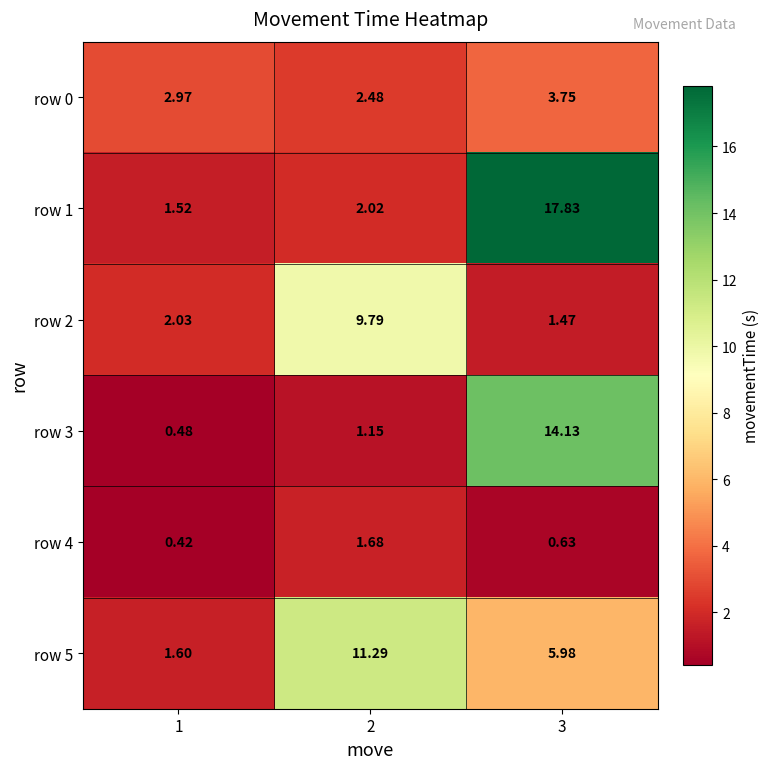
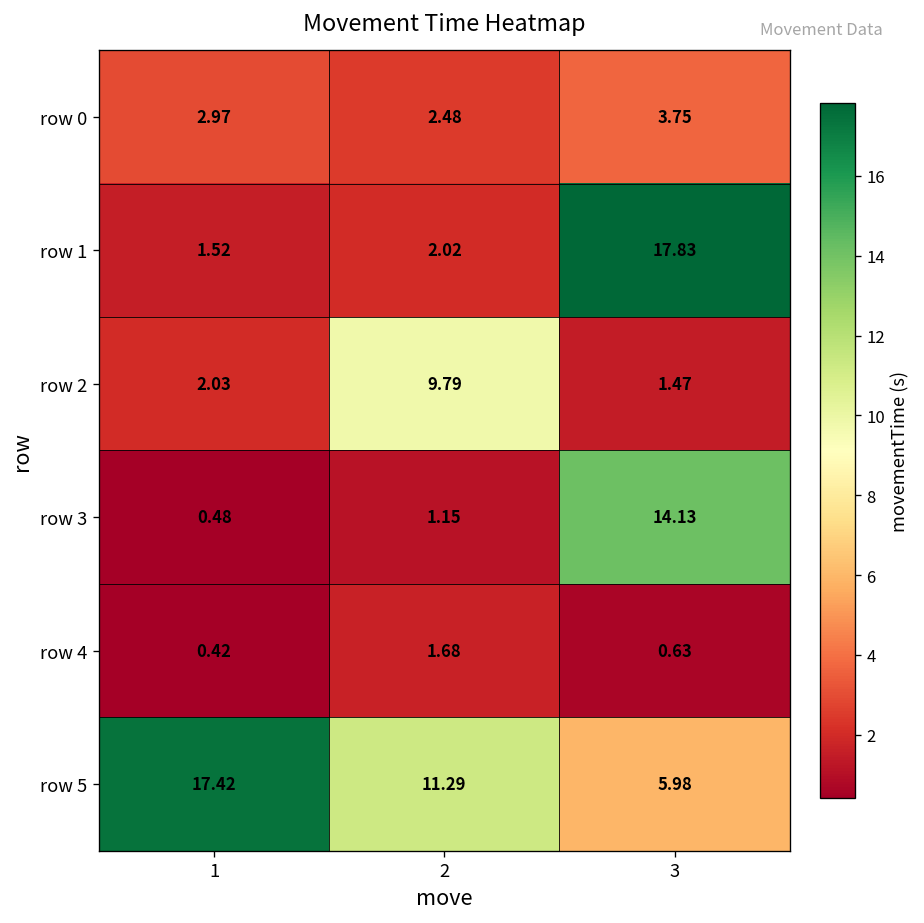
  {
    "row 0": {
      "1": 2.97,
      "2": 2.48,
      "3": 3.75
    },
    "row 1": {
      "1": 1.52,
      "2": 2.02,
      "3": 17.83
    },
    "row 2": {
      "1": 2.03,
      "2": 9.79,
      "3": 1.47
    },
    "row 3": {
      "1": 0.48,
      "2": 1.15,
      "3": 14.13
    },
    "row 4": {
      "1": 0.42,
      "2": 1.68,
      "3": 0.63
    },
    "row 5": {
-     "1": 1.60,
+     "1": 17.42,
      "2": 11.29,
      "3": 5.98
    }
  }
